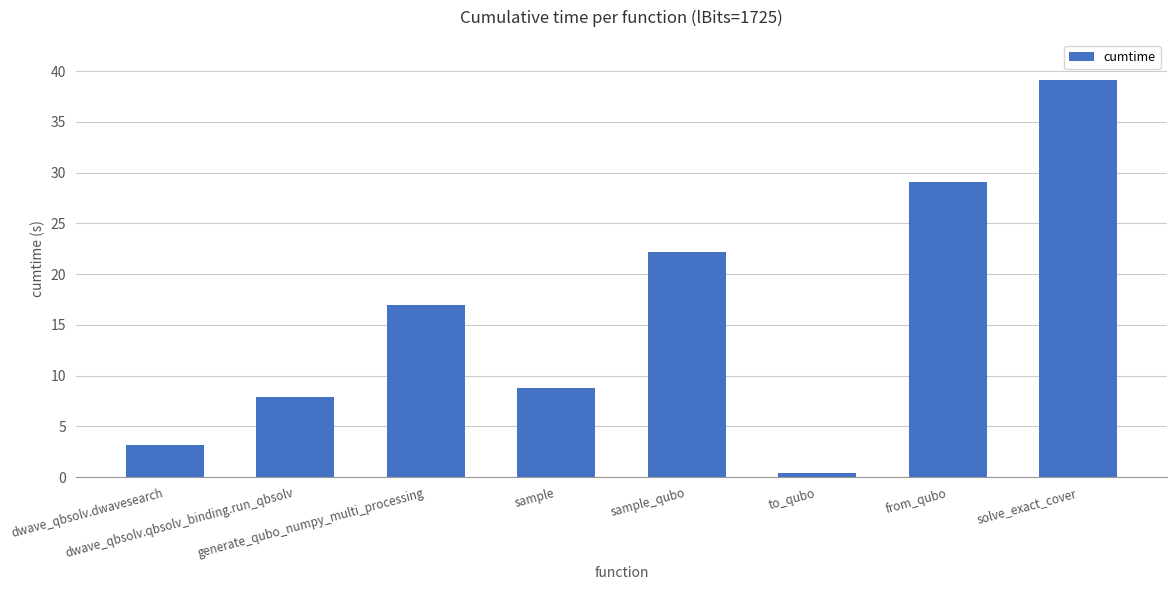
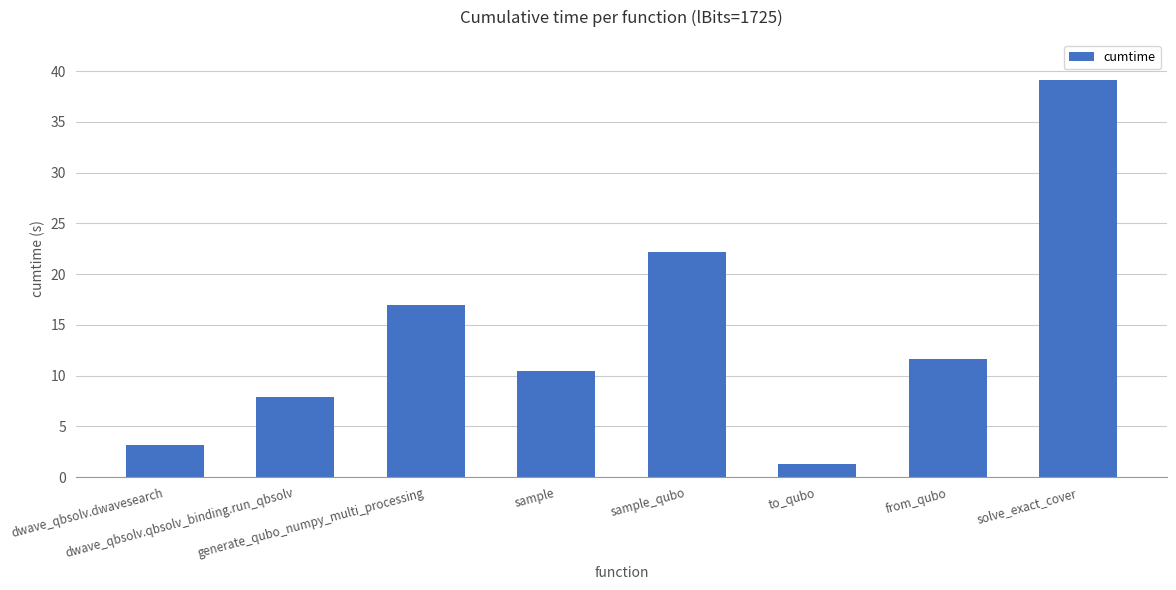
  {
    "dwave_qbsolv.dwavesearch": 3.1,
    "dwave_qbsolv.qbsolv_binding.run_qbsolv": 7.9,
    "generate_qubo_numpy_multi_processing": 16.9,
-   "sample": 8.8,
+   "sample": 10.4,
    "sample_qubo": 22.2,
-   "to_qubo": 0.4,
-   "from_qubo": 29.1,
+   "to_qubo": 1.3,
+   "from_qubo": 11.7,
    "solve_exact_cover": 39.1
  }
